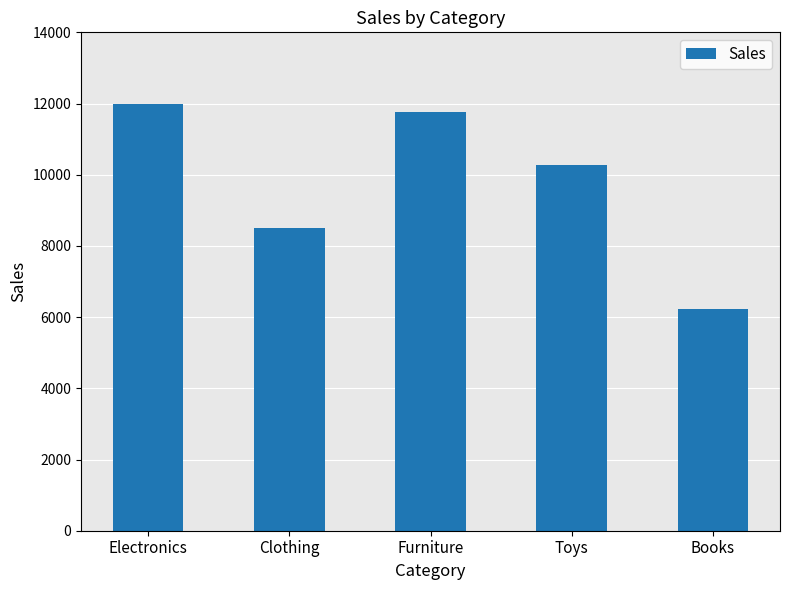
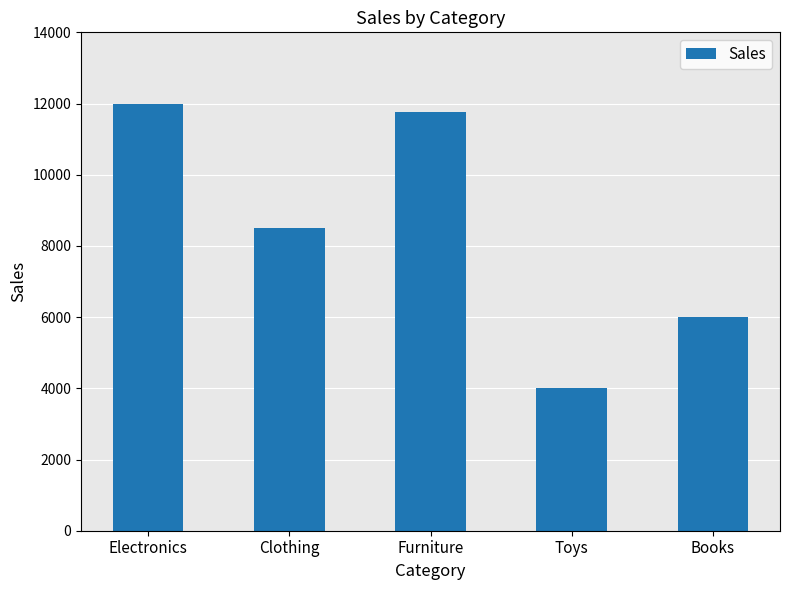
  {
    "Electronics": 12000,
    "Clothing": 8500,
    "Furniture": 11800,
-   "Toys": 10300,
-   "Books": 6200
+   "Toys": 4000,
+   "Books": 6000
  }
